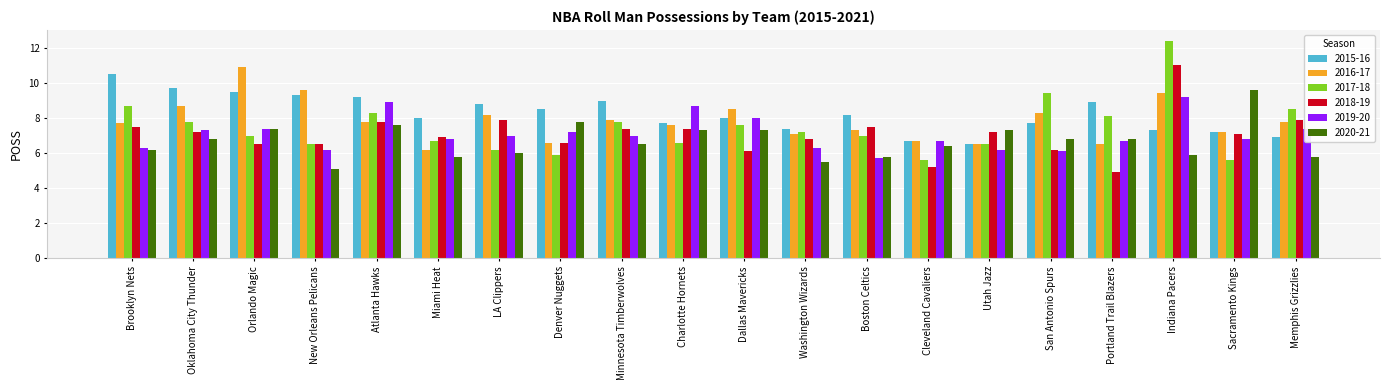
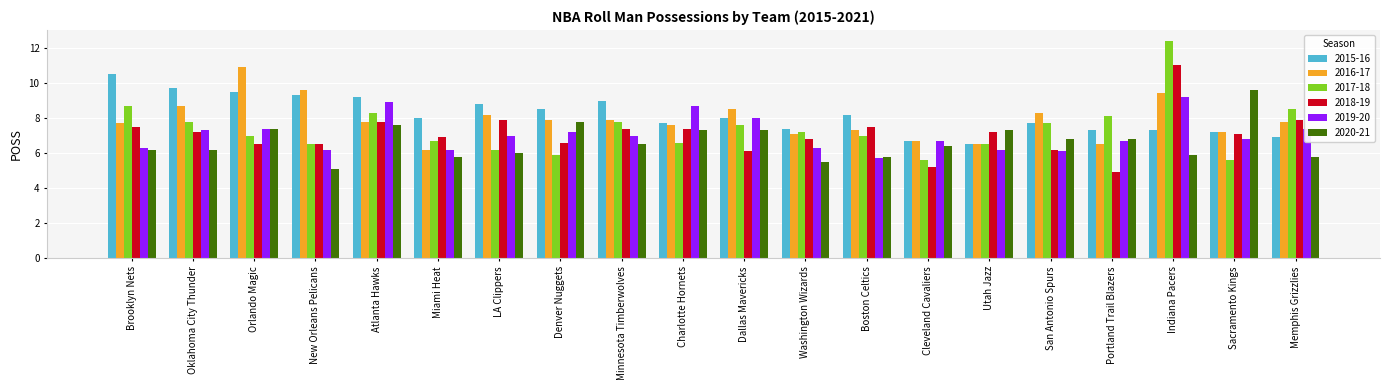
  {
    "2015-16": {
      "Brooklyn Nets": 10.5,
      "Oklahoma City Thunder": 9.7,
      "Orlando Magic": 9.5,
      "New Orleans Pelicans": 9.3,
      "Atlanta Hawks": 9.2,
      "Miami Heat": 8.0,
      "LA Clippers": 8.8,
      "Denver Nuggets": 8.5,
      "Minnesota Timberwolves": 9.0,
      "Charlotte Hornets": 7.7,
      "Dallas Mavericks": 8.0,
      "Washington Wizards": 7.4,
      "Boston Celtics": 8.2,
      "Cleveland Cavaliers": 6.7,
      "Utah Jazz": 6.5,
      "San Antonio Spurs": 7.7,
-     "Portland Trail Blazers": 8.9,
+     "Portland Trail Blazers": 7.3,
      "Indiana Pacers": 7.3,
      "Sacramento Kings": 7.2,
      "Memphis Grizzlies": 6.9
    },
    "2016-17": {
      "Brooklyn Nets": 7.7,
      "Oklahoma City Thunder": 8.7,
      "Orlando Magic": 10.9,
      "New Orleans Pelicans": 9.6,
      "Atlanta Hawks": 7.8,
      "Miami Heat": 6.2,
      "LA Clippers": 8.2,
-     "Denver Nuggets": 6.6,
+     "Denver Nuggets": 7.9,
      "Minnesota Timberwolves": 7.9,
      "Charlotte Hornets": 7.6,
      "Dallas Mavericks": 8.5,
      "Washington Wizards": 7.1,
      "Boston Celtics": 7.3,
      "Cleveland Cavaliers": 6.7,
      "Utah Jazz": 6.5,
      "San Antonio Spurs": 8.3,
      "Portland Trail Blazers": 6.5,
      "Indiana Pacers": 9.4,
      "Sacramento Kings": 7.2,
      "Memphis Grizzlies": 7.8
    },
    "2017-18": {
      "Brooklyn Nets": 8.7,
      "Oklahoma City Thunder": 7.8,
      "Orlando Magic": 7.0,
      "New Orleans Pelicans": 6.5,
      "Atlanta Hawks": 8.3,
      "Miami Heat": 6.7,
      "LA Clippers": 6.2,
      "Denver Nuggets": 5.9,
      "Minnesota Timberwolves": 7.8,
      "Charlotte Hornets": 6.6,
      "Dallas Mavericks": 7.6,
      "Washington Wizards": 7.2,
      "Boston Celtics": 7.0,
      "Cleveland Cavaliers": 5.6,
      "Utah Jazz": 6.5,
-     "San Antonio Spurs": 9.4,
+     "San Antonio Spurs": 7.7,
      "Portland Trail Blazers": 8.1,
      "Indiana Pacers": 12.4,
      "Sacramento Kings": 5.6,
      "Memphis Grizzlies": 8.5
    },
    "2018-19": {
      "Brooklyn Nets": 7.5,
      "Oklahoma City Thunder": 7.2,
      "Orlando Magic": 6.5,
      "New Orleans Pelicans": 6.5,
      "Atlanta Hawks": 7.8,
      "Miami Heat": 6.9,
      "LA Clippers": 7.9,
      "Denver Nuggets": 6.6,
      "Minnesota Timberwolves": 7.4,
      "Charlotte Hornets": 7.4,
      "Dallas Mavericks": 6.1,
      "Washington Wizards": 6.8,
      "Boston Celtics": 7.5,
      "Cleveland Cavaliers": 5.2,
      "Utah Jazz": 7.2,
      "San Antonio Spurs": 6.2,
      "Portland Trail Blazers": 4.9,
      "Indiana Pacers": 11.0,
      "Sacramento Kings": 7.1,
      "Memphis Grizzlies": 7.9
    },
    "2019-20": {
      "Brooklyn Nets": 6.3,
      "Oklahoma City Thunder": 7.3,
      "Orlando Magic": 7.4,
      "New Orleans Pelicans": 6.2,
      "Atlanta Hawks": 8.9,
-     "Miami Heat": 6.8,
+     "Miami Heat": 6.2,
      "LA Clippers": 7.0,
      "Denver Nuggets": 7.2,
      "Minnesota Timberwolves": 7.0,
      "Charlotte Hornets": 8.7,
      "Dallas Mavericks": 8.0,
      "Washington Wizards": 6.3,
      "Boston Celtics": 5.7,
      "Cleveland Cavaliers": 6.7,
      "Utah Jazz": 6.2,
      "San Antonio Spurs": 6.1,
      "Portland Trail Blazers": 6.7,
      "Indiana Pacers": 9.2,
      "Sacramento Kings": 6.8
    },
    "2020-21": {
      "Brooklyn Nets": 6.2,
-     "Oklahoma City Thunder": 6.8,
+     "Oklahoma City Thunder": 6.2,
      "Orlando Magic": 7.4,
      "New Orleans Pelicans": 5.1,
      "Atlanta Hawks": 7.6,
      "Miami Heat": 5.8,
      "LA Clippers": 6.0,
      "Denver Nuggets": 7.8,
      "Minnesota Timberwolves": 6.5,
      "Charlotte Hornets": 7.3,
      "Dallas Mavericks": 7.3,
      "Washington Wizards": 5.5,
      "Boston Celtics": 5.8,
      "Cleveland Cavaliers": 6.4,
      "Utah Jazz": 7.3,
      "San Antonio Spurs": 6.8,
      "Portland Trail Blazers": 6.8,
      "Indiana Pacers": 5.9,
      "Sacramento Kings": 9.6,
      "Memphis Grizzlies": 5.8
    }
  }
